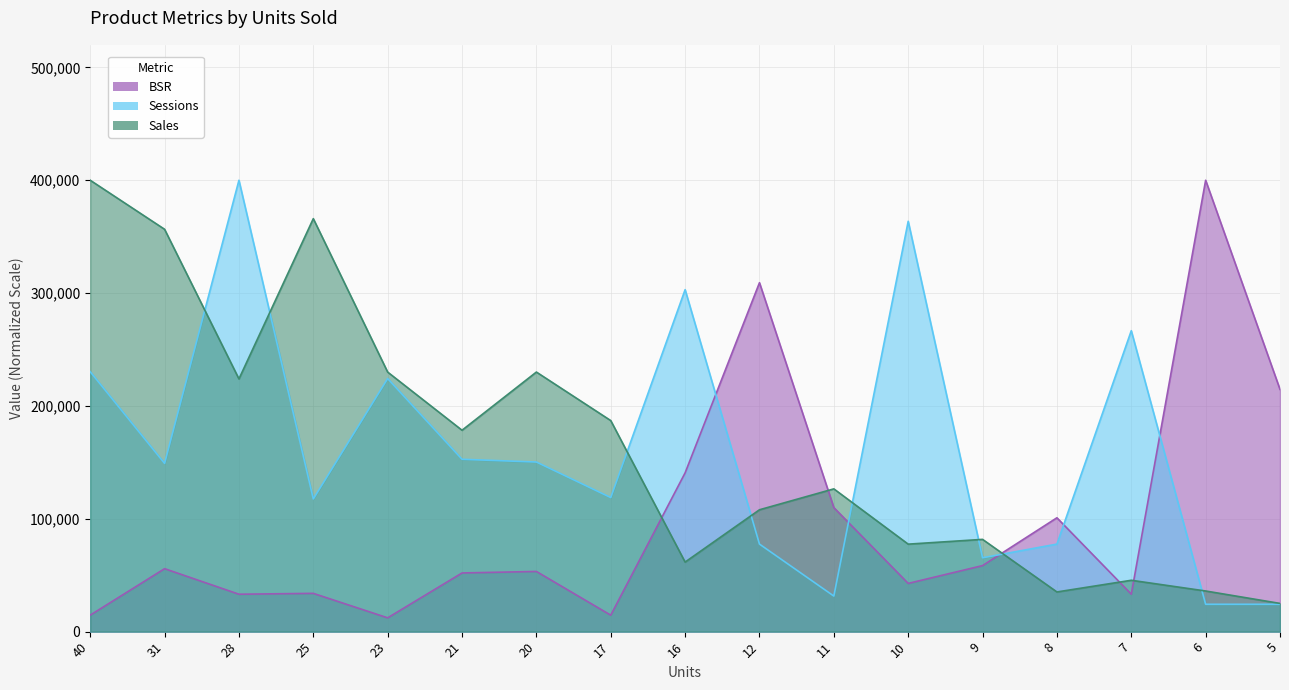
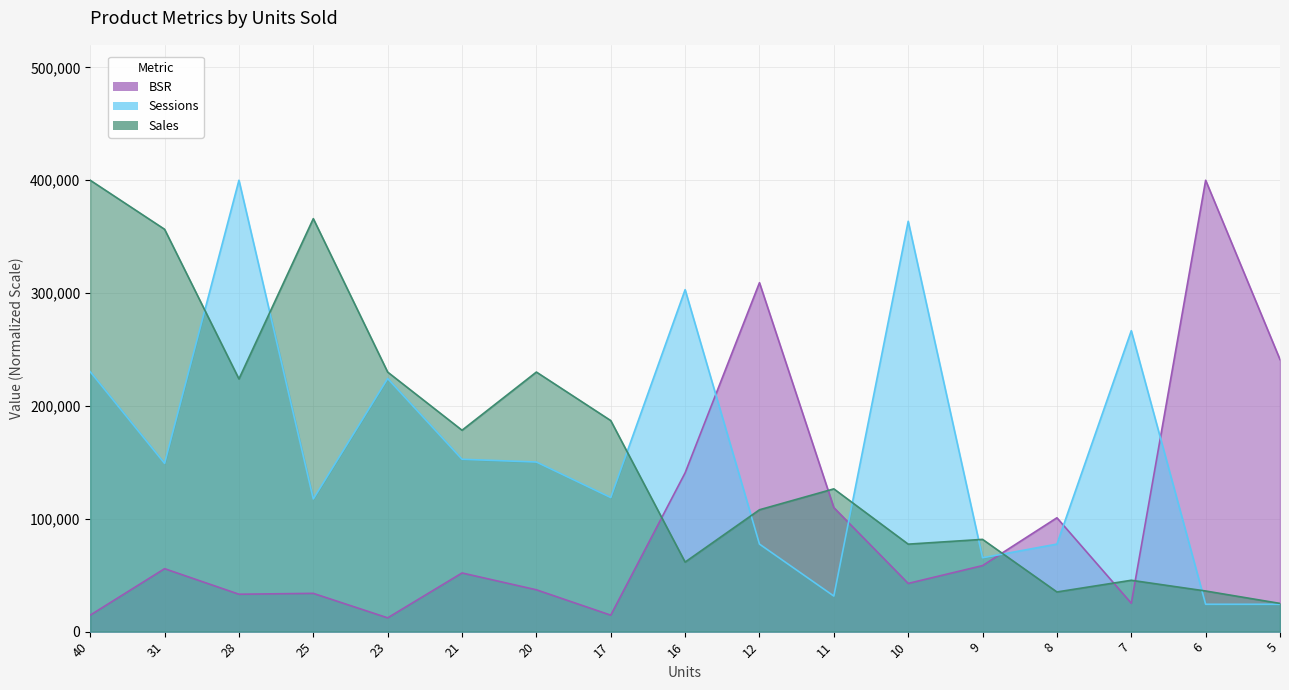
  {
    "BSR": {
      "40": "15,000",
      "31": "56,000",
      "28": "33,000",
      "25": "34,000",
      "23": "12,000",
      "21": "52,000",
-     "20": "53,000",
+     "20": "37,000",
      "17": "15,000",
      "16": "141,000",
      "12": "309,000",
      "11": "110,000",
      "10": "43,000",
      "9": "59,000",
      "8": "101,000",
-     "7": "33,000",
+     "7": "25,000",
      "6": "400,000",
-     "5": "215,000"
+     "5": "241,000"
    },
    "Sessions": {
      "40": "230,000",
      "31": "149,000",
      "28": "400,000",
      "25": "118,000",
      "23": "224,000",
      "21": "153,000",
      "20": "150,000",
      "17": "119,000",
      "16": "303,000",
      "12": "78,000",
      "11": "32,000",
      "10": "364,000",
      "9": "65,000",
      "8": "78,000",
      "7": "267,000",
      "6": "24,000"
    },
    "Sales": {
      "40": "400,000",
      "31": "357,000",
      "28": "224,000",
      "25": "366,000",
      "23": "230,000",
      "21": "178,000",
      "20": "230,000",
      "17": "187,000",
      "16": "62,000",
      "12": "108,000",
      "11": "127,000",
      "10": "78,000",
      "9": "82,000",
      "8": "35,000",
      "7": "46,000",
      "6": "36,000"
    }
  }
